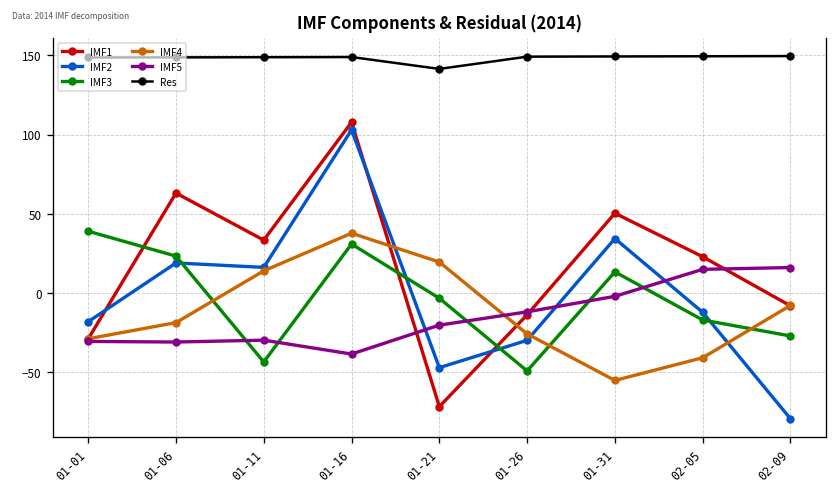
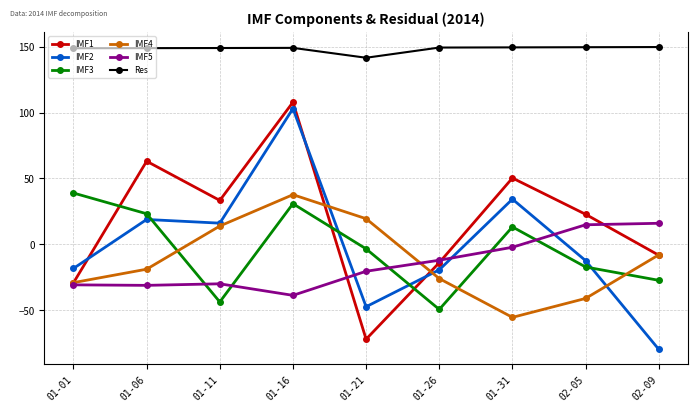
  {
    "IMF1": {
      "01-06": 63,
      "01-11": 33,
      "01-16": 108,
      "01-21": -72,
      "01-31": 50,
      "02-05": 23
    },
    "IMF2": {
      "01-01": -18,
      "01-06": 19,
      "01-11": 16,
      "01-16": 103,
      "01-21": -47,
-     "01-26": -30,
+     "01-26": -19,
      "01-31": 34,
      "02-05": -12,
      "02-09": -79
    },
    "IMF3": {
      "01-01": 39,
      "01-06": 23,
      "01-11": -44,
      "01-16": 31,
      "01-21": -3,
      "01-26": -49,
      "01-31": 13,
      "02-05": -17,
      "02-09": -27
    },
    "IMF4": {
      "01-06": -19,
      "01-11": 14,
      "01-16": 38,
      "01-21": 20,
      "01-26": -26,
      "01-31": -55,
      "02-05": -41
    },
    "IMF5": {
      "01-06": -31,
      "01-11": -30,
      "01-16": -39,
      "01-21": -20,
      "01-31": -2,
      "02-05": 15,
      "02-09": 16
    },
    "Res": {
      "01-11": 149,
      "01-16": 149,
      "01-21": 141,
      "01-26": 149,
      "01-31": 149,
      "02-05": 149,
      "02-09": 150
    }
  }
